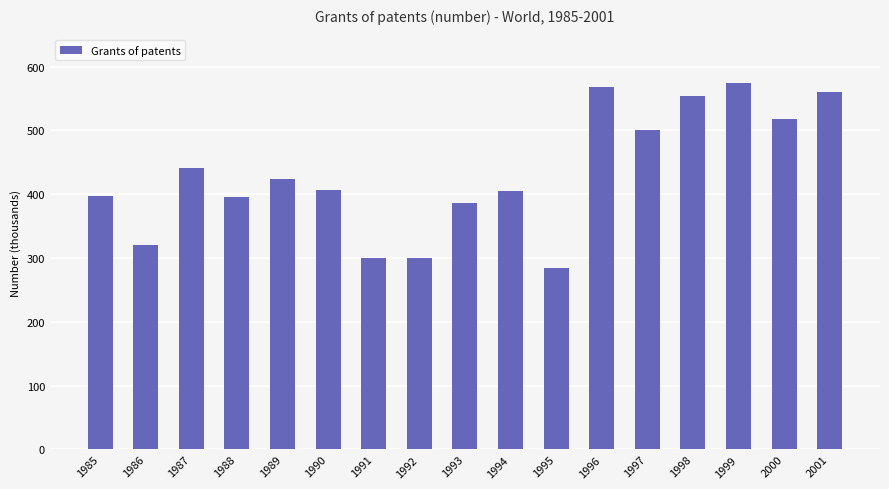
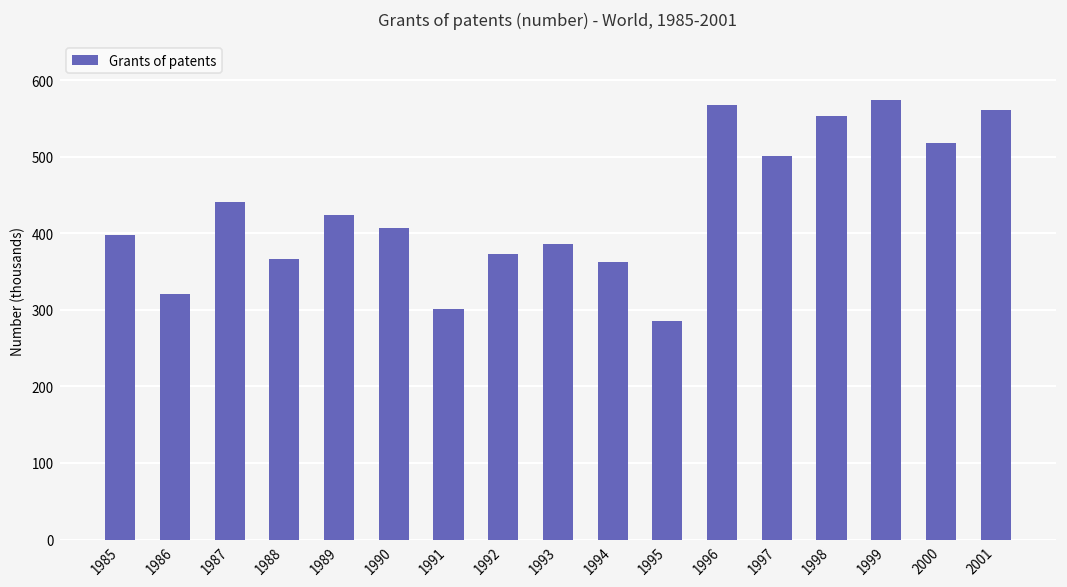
  {
    "1985": 400,
    "1986": 320,
    "1987": 440,
-   "1988": 400,
+   "1988": 370,
    "1989": 420,
    "1990": 410,
    "1991": 300,
-   "1992": 300,
+   "1992": 370,
    "1993": 390,
-   "1994": 410,
+   "1994": 360,
    "1995": 290,
    "1996": 570,
    "1997": 500,
    "1998": 550,
    "1999": 570,
    "2000": 520,
    "2001": 560
  }
